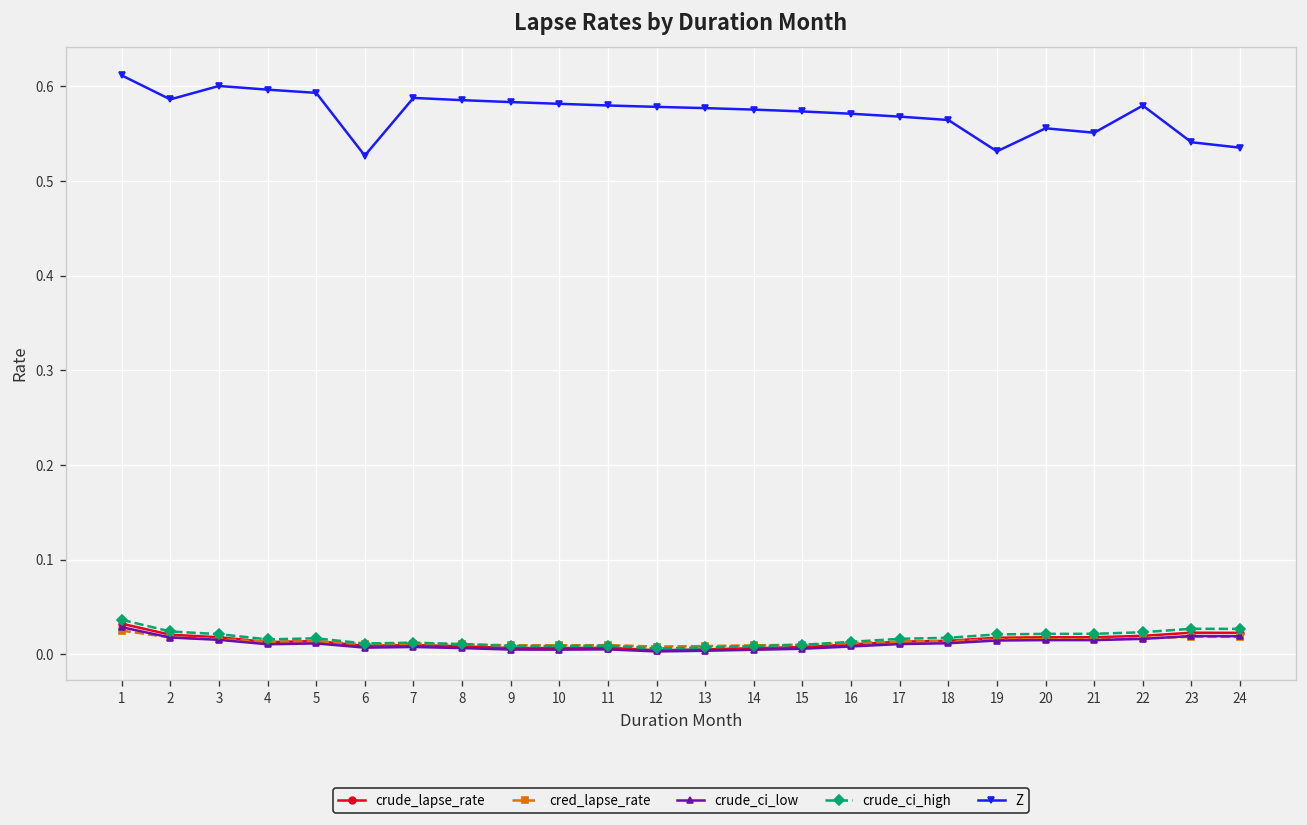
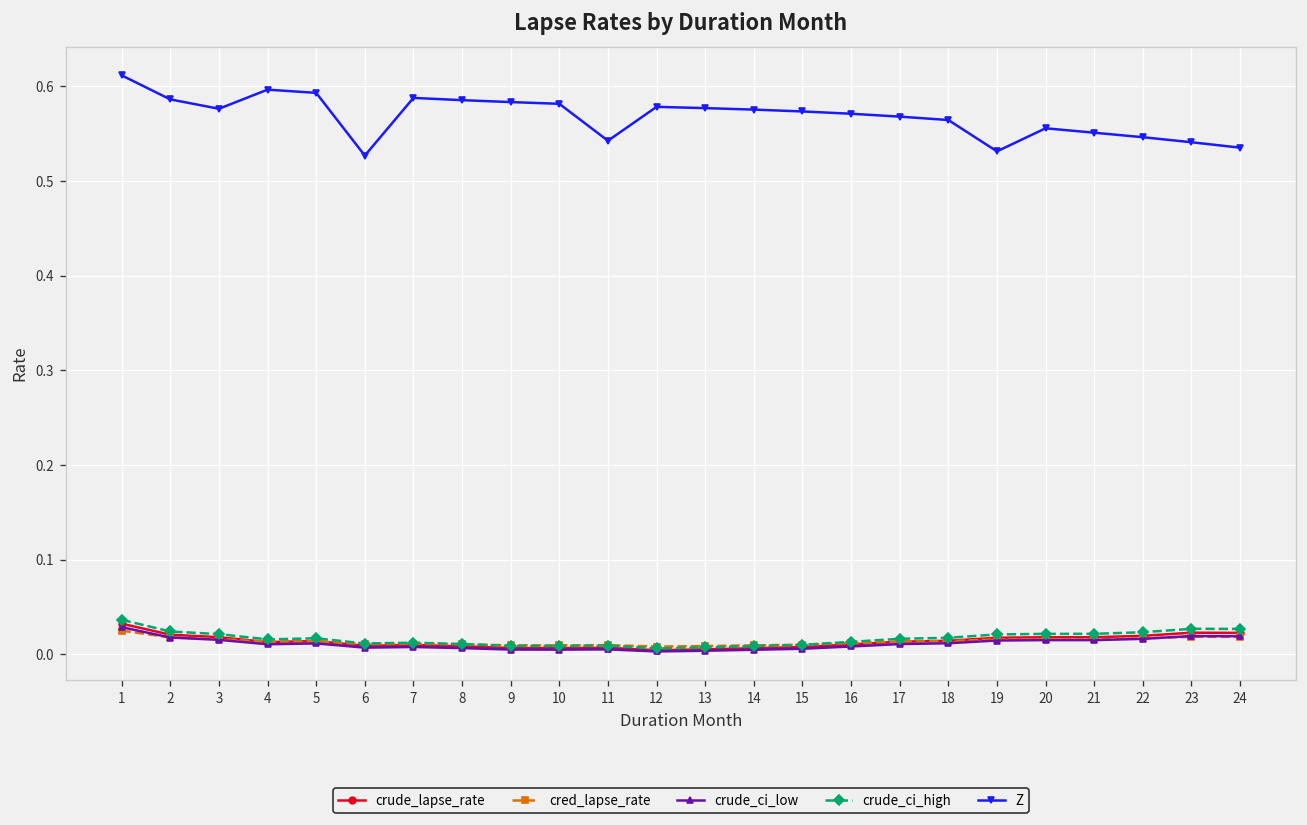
  {
    "crude_lapse_rate": {
      "1": 0.03,
      "23": 0.02,
      "24": 0.02
    },
    "cred_lapse_rate": {
      "1": 0.02
    },
    "crude_ci_low": {
      "1": 0.03
    },
    "crude_ci_high": {
      "1": 0.04,
      "2": 0.02,
      "3": 0.02,
      "19": 0.02,
      "20": 0.02,
      "21": 0.02,
      "22": 0.02,
      "23": 0.03,
      "24": 0.03
    },
    "Z": {
      "1": 0.61,
      "2": 0.59,
-     "3": 0.60,
+     "3": 0.58,
      "4": 0.60,
      "5": 0.59,
      "6": 0.53,
      "7": 0.59,
      "8": 0.59,
      "9": 0.58,
      "10": 0.58,
-     "11": 0.58,
+     "11": 0.54,
      "12": 0.58,
      "13": 0.58,
      "14": 0.58,
      "15": 0.57,
      "16": 0.57,
      "17": 0.57,
      "18": 0.56,
      "19": 0.53,
      "20": 0.56,
      "21": 0.55,
-     "22": 0.58,
+     "22": 0.55,
      "23": 0.54,
      "24": 0.54
    }
  }
